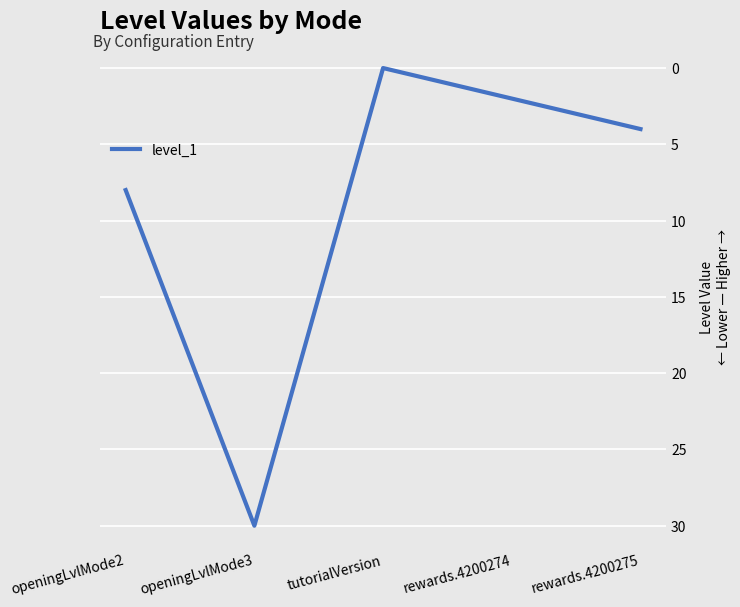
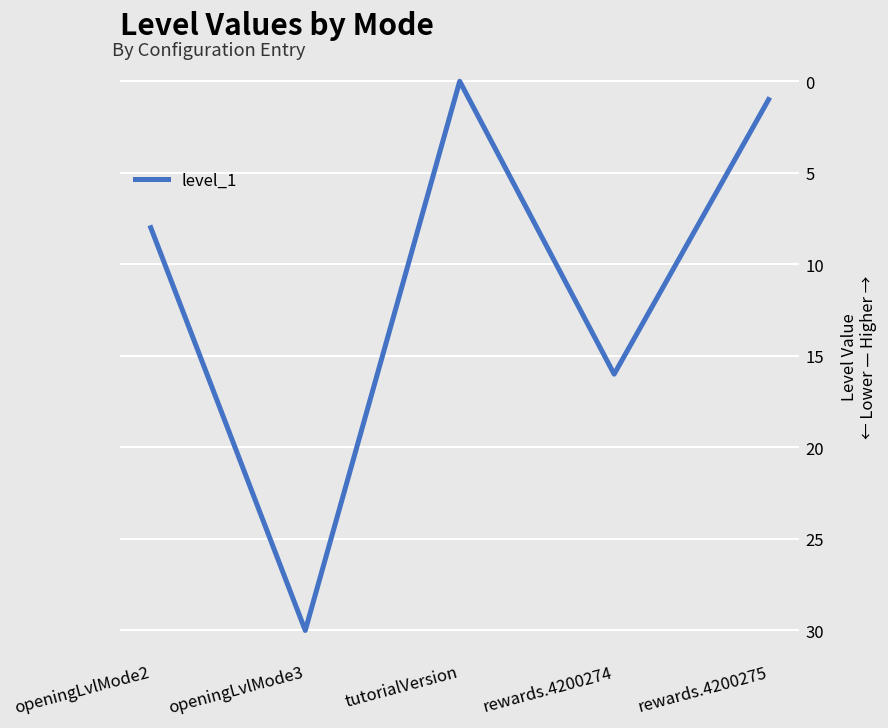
  {
    "openingLvlMode2": 8,
    "openingLvlMode3": 30,
    "tutorialVersion": 0,
-   "rewards.4200274": 2,
-   "rewards.4200275": 4
+   "rewards.4200274": 16,
+   "rewards.4200275": 1
  }
